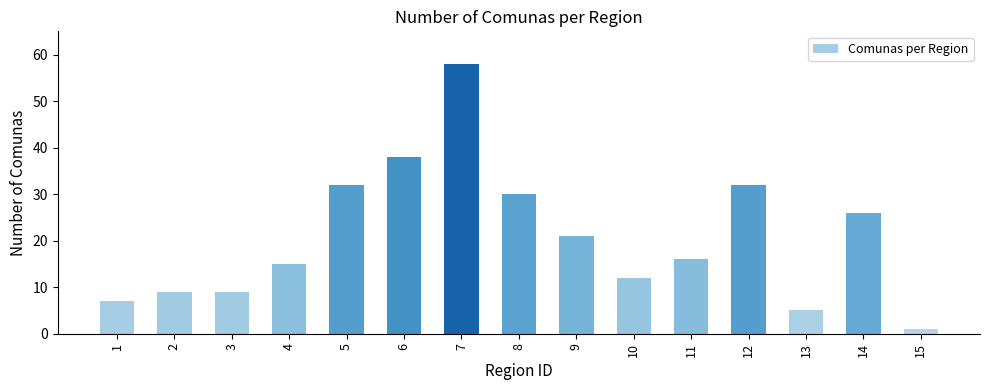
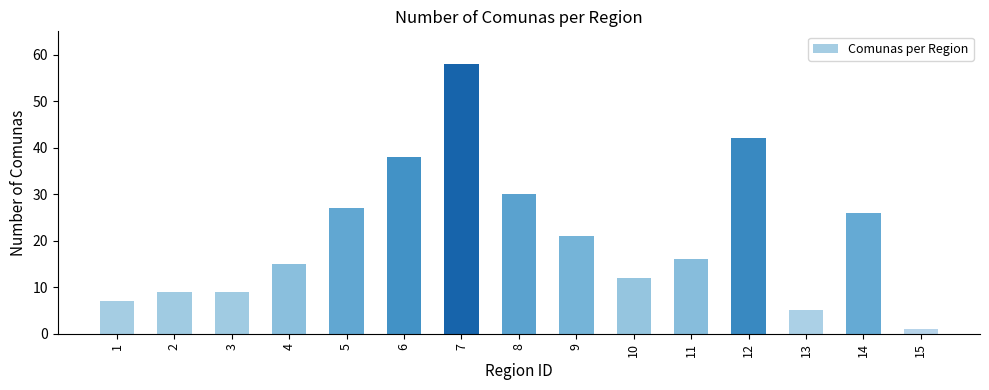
  {
    "1": 7,
    "2": 9,
    "3": 9,
    "4": 15,
-   "5": 32,
+   "5": 27,
    "6": 38,
    "7": 58,
    "8": 30,
    "9": 21,
    "10": 12,
    "11": 16,
-   "12": 32,
+   "12": 42,
    "13": 5,
    "14": 26,
    "15": 1
  }
